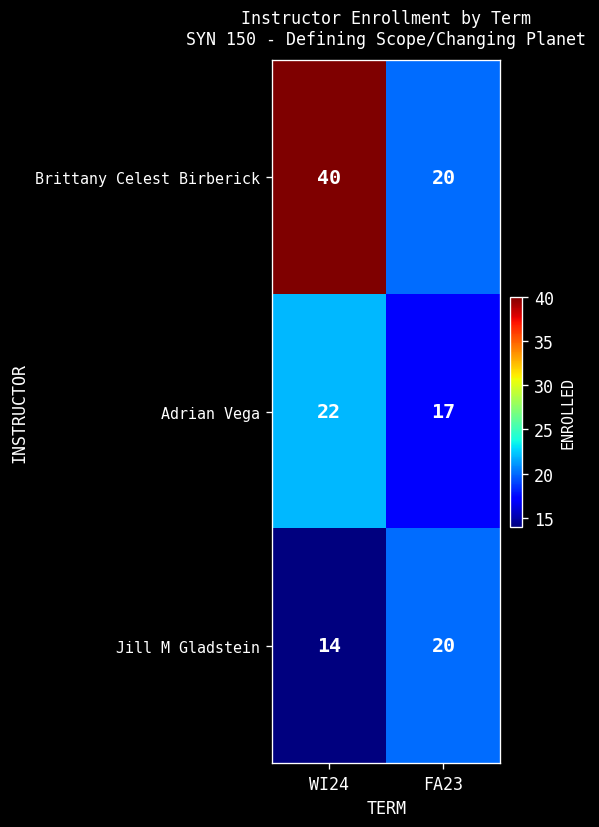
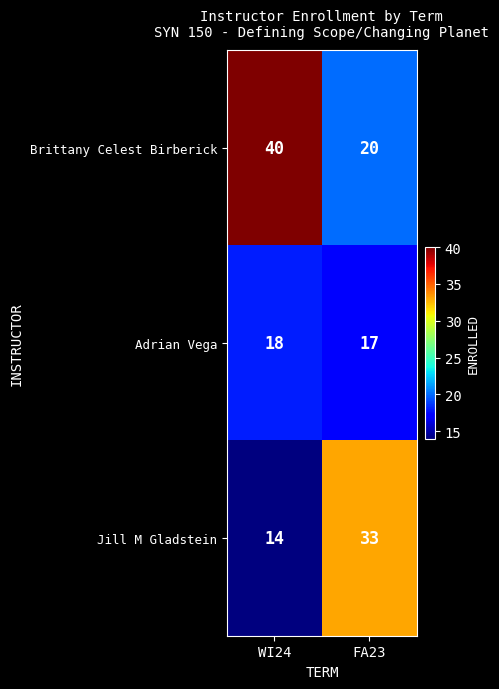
  {
    "Brittany Celest Birberick": {
      "WI24": 40,
      "FA23": 20
    },
    "Adrian Vega": {
-     "WI24": 22,
+     "WI24": 18,
      "FA23": 17
    },
    "Jill M Gladstein": {
      "WI24": 14,
-     "FA23": 20
+     "FA23": 33
    }
  }
